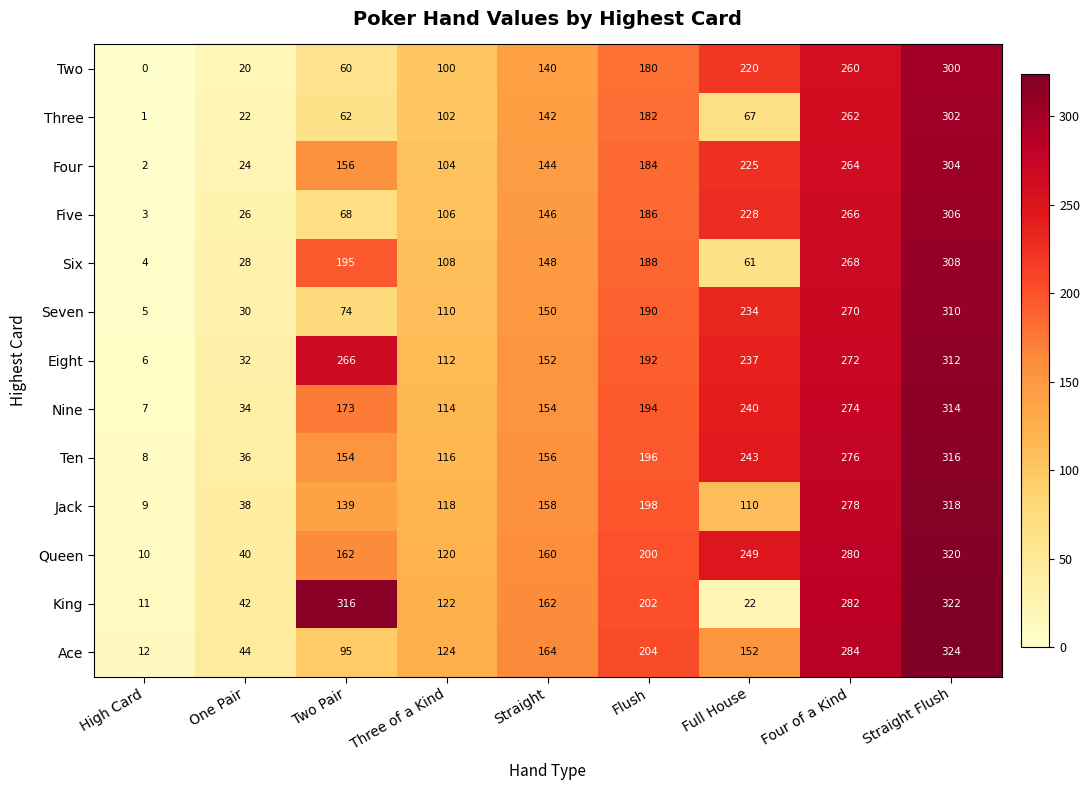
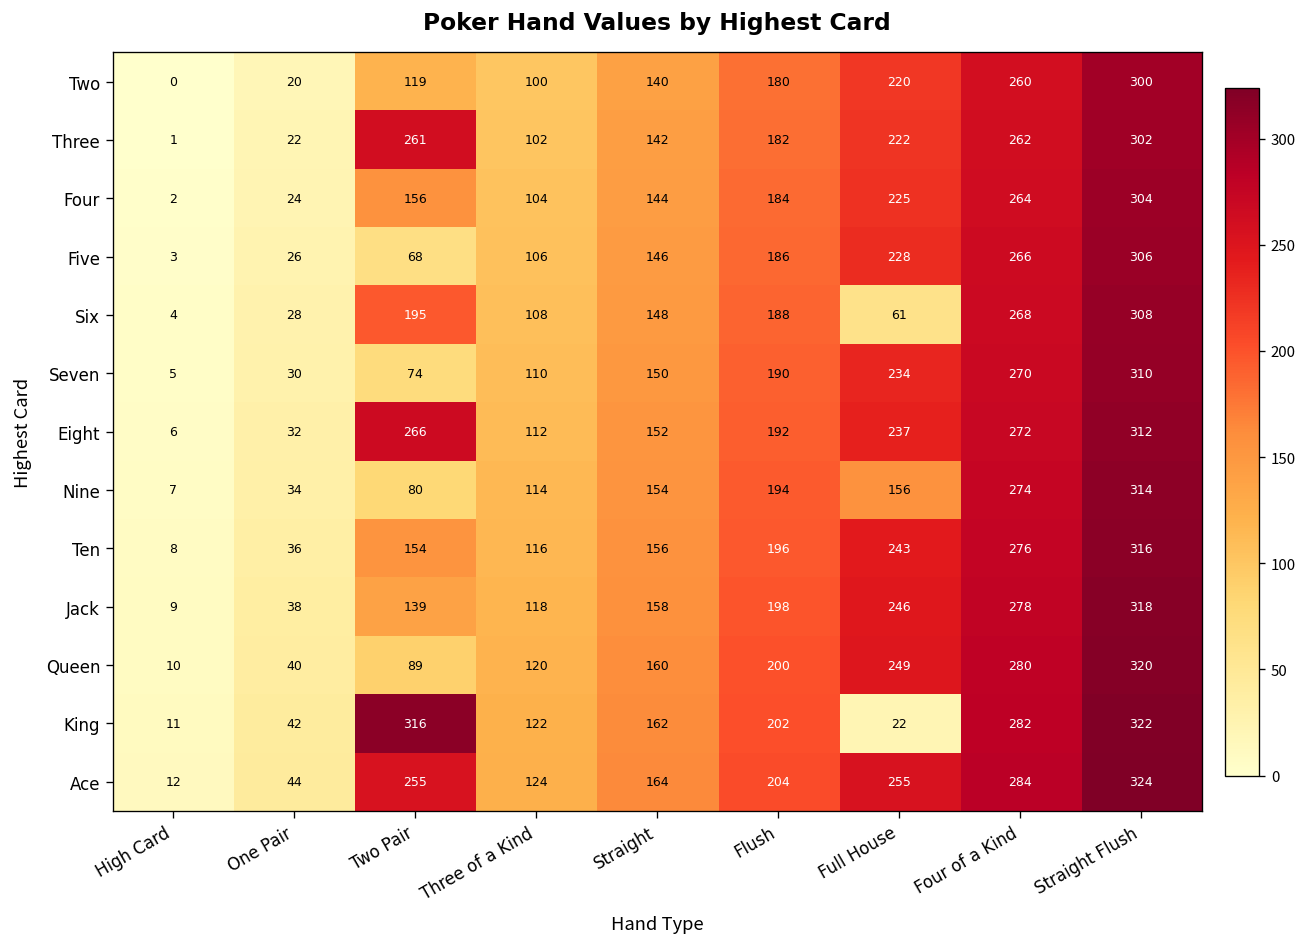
  {
    "Two": {
      "High Card": 0,
      "One Pair": 20,
-     "Two Pair": 60,
+     "Two Pair": 119,
      "Three of a Kind": 100,
      "Straight": 140,
      "Flush": 180,
      "Full House": 220,
      "Four of a Kind": 260,
      "Straight Flush": 300
    },
    "Three": {
      "High Card": 1,
      "One Pair": 22,
-     "Two Pair": 62,
+     "Two Pair": 261,
      "Three of a Kind": 102,
      "Straight": 142,
      "Flush": 182,
-     "Full House": 67,
+     "Full House": 222,
      "Four of a Kind": 262,
      "Straight Flush": 302
    },
    "Four": {
      "High Card": 2,
      "One Pair": 24,
      "Two Pair": 156,
      "Three of a Kind": 104,
      "Straight": 144,
      "Flush": 184,
      "Full House": 225,
      "Four of a Kind": 264,
      "Straight Flush": 304
    },
    "Five": {
      "High Card": 3,
      "One Pair": 26,
      "Two Pair": 68,
      "Three of a Kind": 106,
      "Straight": 146,
      "Flush": 186,
      "Full House": 228,
      "Four of a Kind": 266,
      "Straight Flush": 306
    },
    "Six": {
      "High Card": 4,
      "One Pair": 28,
      "Two Pair": 195,
      "Three of a Kind": 108,
      "Straight": 148,
      "Flush": 188,
      "Full House": 61,
      "Four of a Kind": 268,
      "Straight Flush": 308
    },
    "Seven": {
      "High Card": 5,
      "One Pair": 30,
      "Two Pair": 74,
      "Three of a Kind": 110,
      "Straight": 150,
      "Flush": 190,
      "Full House": 234,
      "Four of a Kind": 270,
      "Straight Flush": 310
    },
    "Eight": {
      "High Card": 6,
      "One Pair": 32,
      "Two Pair": 266,
      "Three of a Kind": 112,
      "Straight": 152,
      "Flush": 192,
      "Full House": 237,
      "Four of a Kind": 272,
      "Straight Flush": 312
    },
    "Nine": {
      "High Card": 7,
      "One Pair": 34,
-     "Two Pair": 173,
+     "Two Pair": 80,
      "Three of a Kind": 114,
      "Straight": 154,
      "Flush": 194,
-     "Full House": 240,
+     "Full House": 156,
      "Four of a Kind": 274,
      "Straight Flush": 314
    },
    "Ten": {
      "High Card": 8,
      "One Pair": 36,
      "Two Pair": 154,
      "Three of a Kind": 116,
      "Straight": 156,
      "Flush": 196,
      "Full House": 243,
      "Four of a Kind": 276,
      "Straight Flush": 316
    },
    "Jack": {
      "High Card": 9,
      "One Pair": 38,
      "Two Pair": 139,
      "Three of a Kind": 118,
      "Straight": 158,
      "Flush": 198,
-     "Full House": 110,
+     "Full House": 246,
      "Four of a Kind": 278,
      "Straight Flush": 318
    },
    "Queen": {
      "High Card": 10,
      "One Pair": 40,
-     "Two Pair": 162,
+     "Two Pair": 89,
      "Three of a Kind": 120,
      "Straight": 160,
      "Flush": 200,
      "Full House": 249,
      "Four of a Kind": 280,
      "Straight Flush": 320
    },
    "King": {
      "High Card": 11,
      "One Pair": 42,
      "Two Pair": 316,
      "Three of a Kind": 122,
      "Straight": 162,
      "Flush": 202,
      "Full House": 22,
      "Four of a Kind": 282,
      "Straight Flush": 322
    },
    "Ace": {
      "High Card": 12,
      "One Pair": 44,
-     "Two Pair": 95,
+     "Two Pair": 255,
      "Three of a Kind": 124,
      "Straight": 164,
      "Flush": 204,
-     "Full House": 152,
+     "Full House": 255,
      "Four of a Kind": 284,
      "Straight Flush": 324
    }
  }
